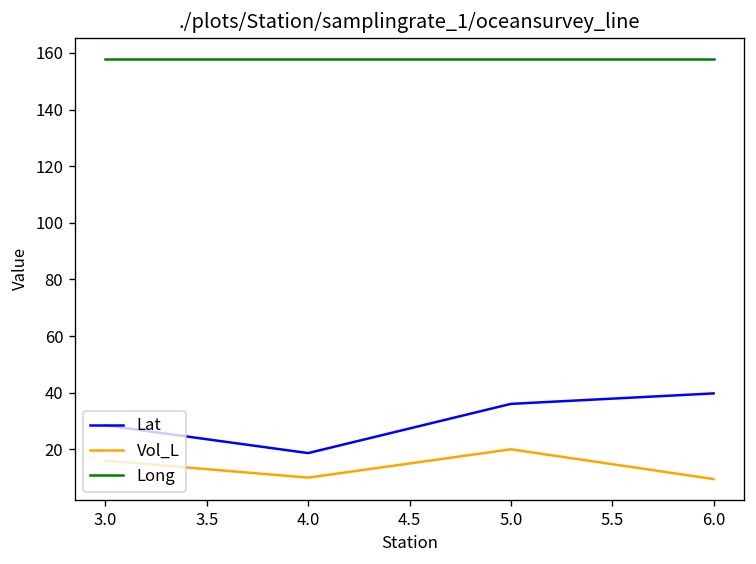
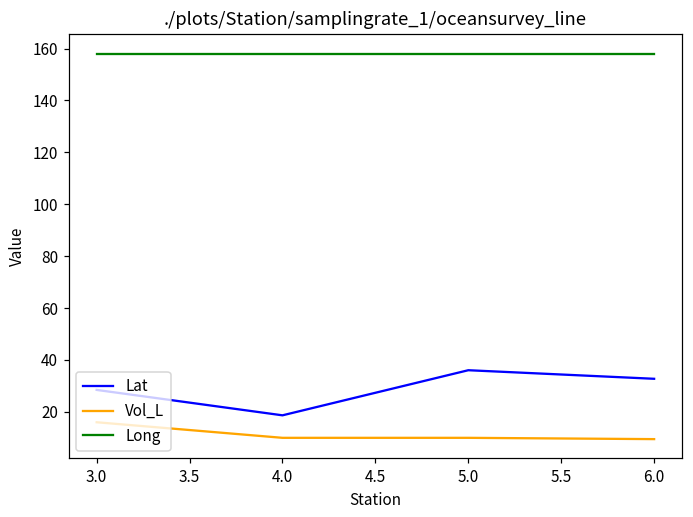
  {
    "Lat": {
      "4.0": 19,
      "5.0": 36,
-     "6.0": 40
+     "6.0": 33
    },
    "Vol_L": {
      "4.0": 10,
-     "5.0": 20,
+     "5.0": 10,
      "6.0": 10
    },
    "Long": {
      "3.0": 158,
      "4.0": 158,
      "5.0": 158,
      "6.0": 158
    }
  }
